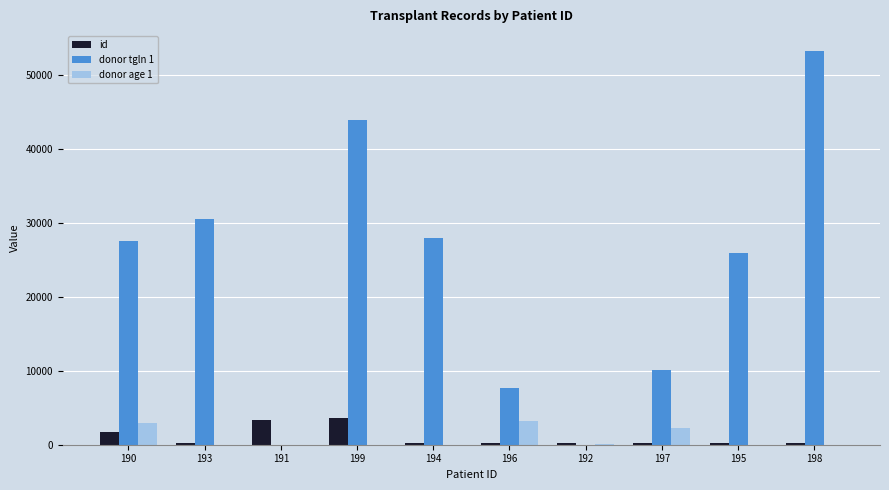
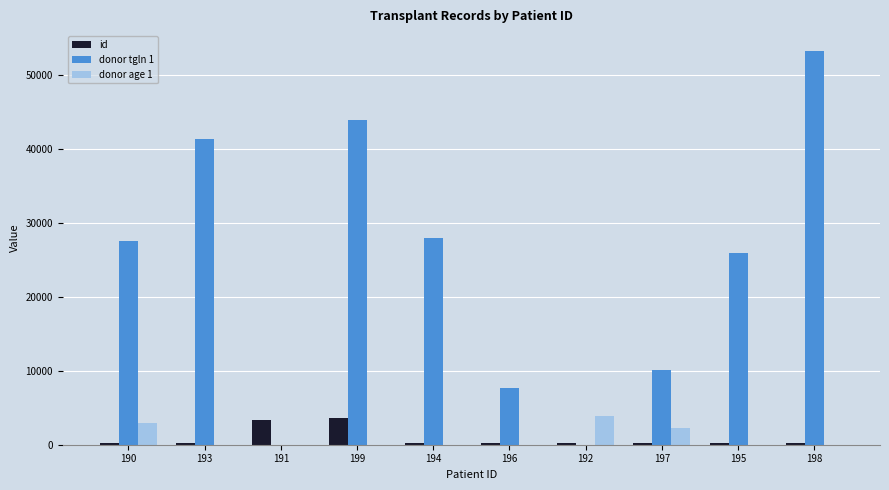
  {
    "id": {
-     "190": 2000,
+     "190": 0,
      "191": 3000,
      "199": 4000
    },
    "donor tgln 1": {
      "190": 28000,
-     "193": 31000,
+     "193": 41000,
      "191": 0,
      "199": 44000,
      "194": 28000,
      "196": 8000,
      "192": 0,
      "197": 10000,
      "195": 26000,
      "198": 53000
    },
    "donor age 1": {
      "190": 3000,
      "191": 0,
      "194": 0,
-     "196": 3000,
-     "192": 0,
+     "196": 0,
+     "192": 4000,
      "197": 2000,
      "195": 0
    }
  }
